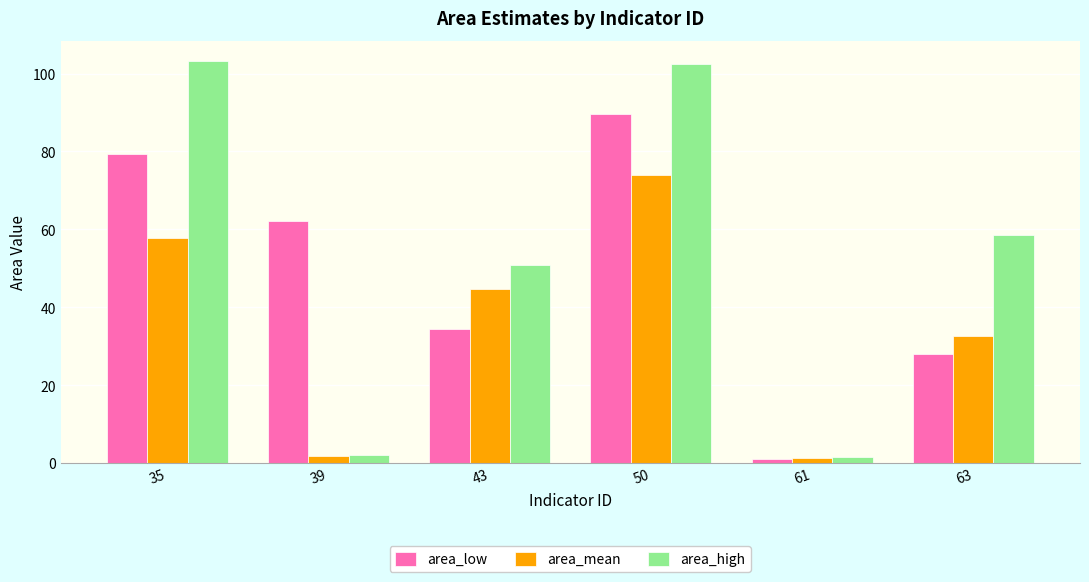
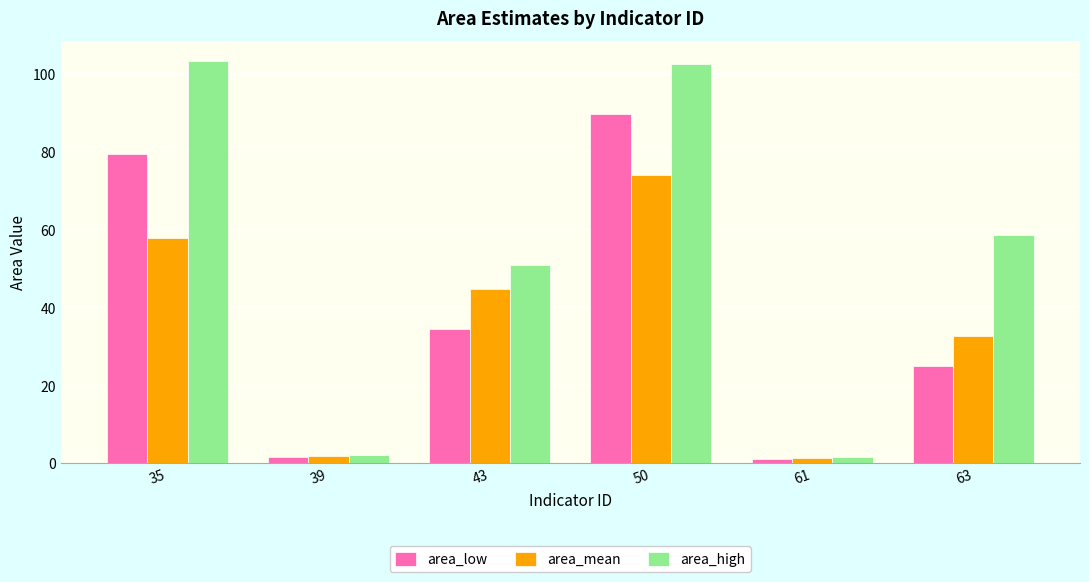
  {
    "area_low": {
      "35": 79,
-     "39": 62,
+     "39": 2,
      "43": 35,
      "50": 90,
      "61": 1,
-     "63": 28
+     "63": 25
    },
    "area_mean": {
      "35": 58,
      "39": 2,
      "43": 45,
      "50": 74,
      "61": 1,
      "63": 33
    },
    "area_high": {
      "35": 103,
      "39": 2,
      "43": 51,
      "50": 103,
      "61": 2,
      "63": 59
    }
  }
